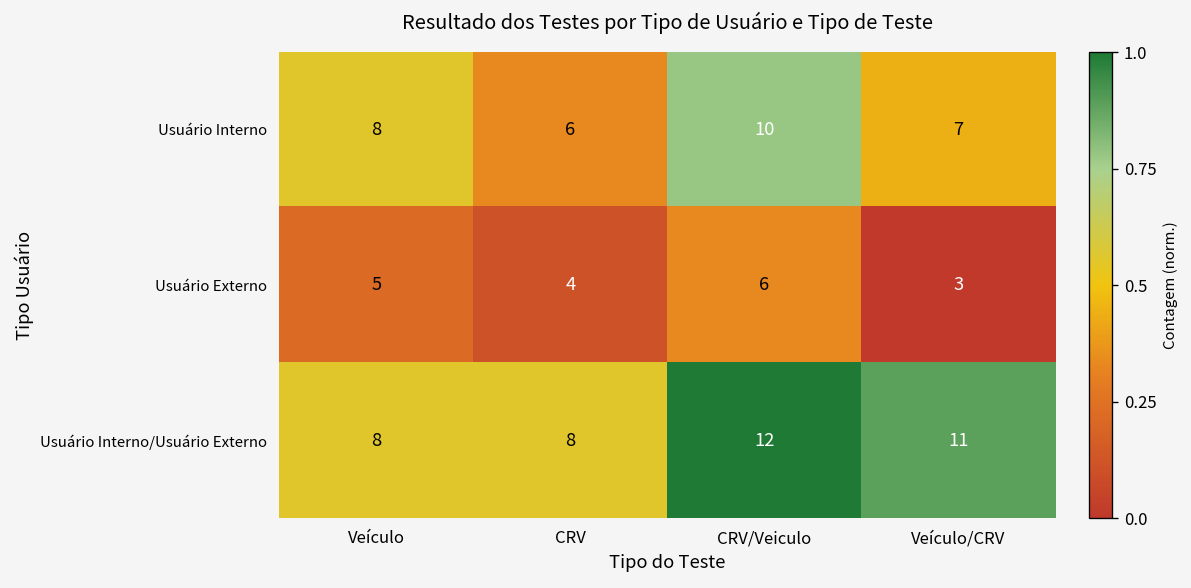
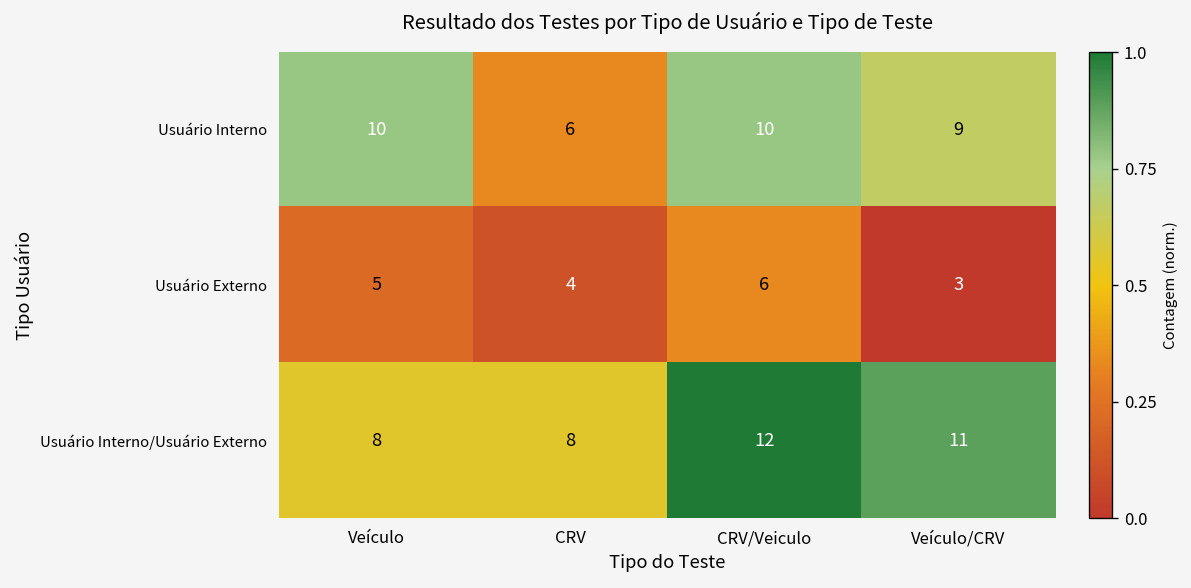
  {
    "Usuário Interno": {
-     "Veículo": 8,
+     "Veículo": 10,
      "CRV": 6,
      "CRV/Veiculo": 10,
-     "Veículo/CRV": 7
+     "Veículo/CRV": 9
    },
    "Usuário Externo": {
      "Veículo": 5,
      "CRV": 4,
      "CRV/Veiculo": 6,
      "Veículo/CRV": 3
    },
    "Usuário Interno/Usuário Externo": {
      "Veículo": 8,
      "CRV": 8,
      "CRV/Veiculo": 12,
      "Veículo/CRV": 11
    }
  }
